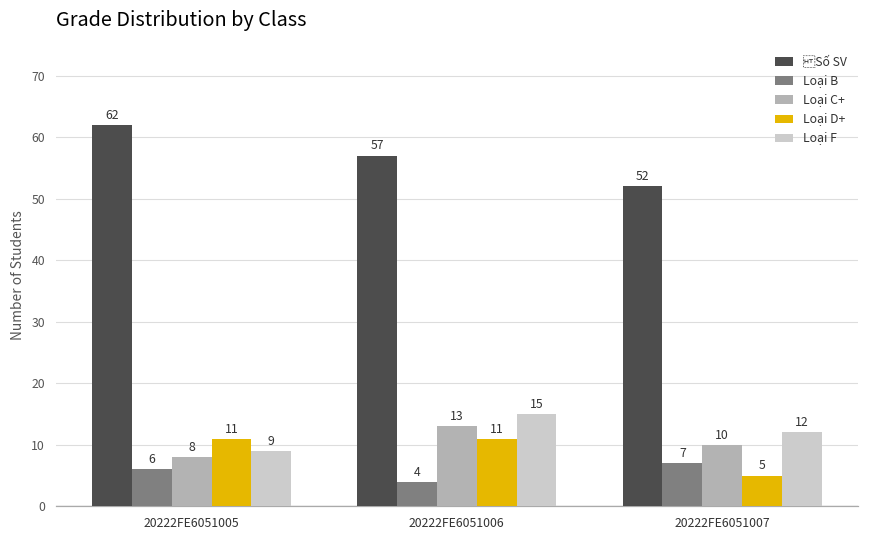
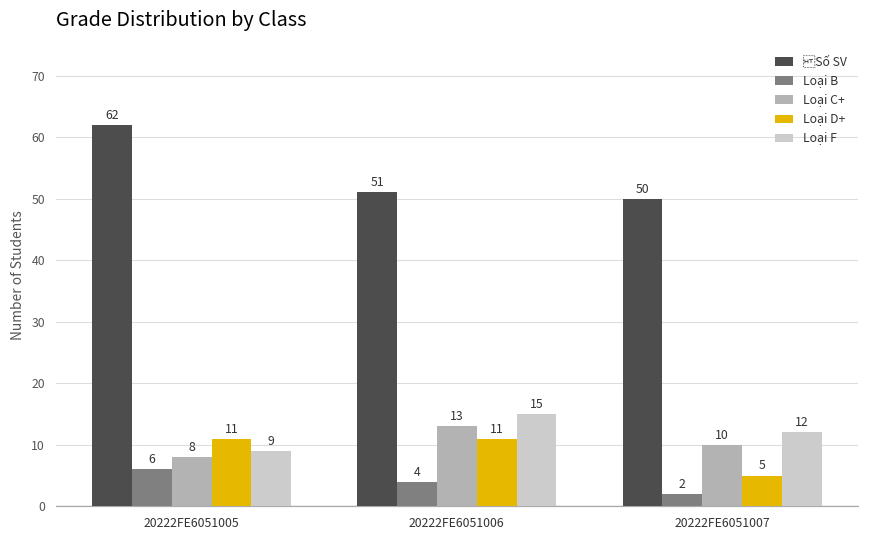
  {
    "Số SV": {
      "20222FE6051005": 62,
-     "20222FE6051006": 57,
-     "20222FE6051007": 52
+     "20222FE6051006": 51,
+     "20222FE6051007": 50
    },
    "Loại B": {
      "20222FE6051005": 6,
      "20222FE6051006": 4,
-     "20222FE6051007": 7
+     "20222FE6051007": 2
    },
    "Loại D+": {
      "20222FE6051005": 11,
      "20222FE6051006": 11,
      "20222FE6051007": 5
    }
  }
